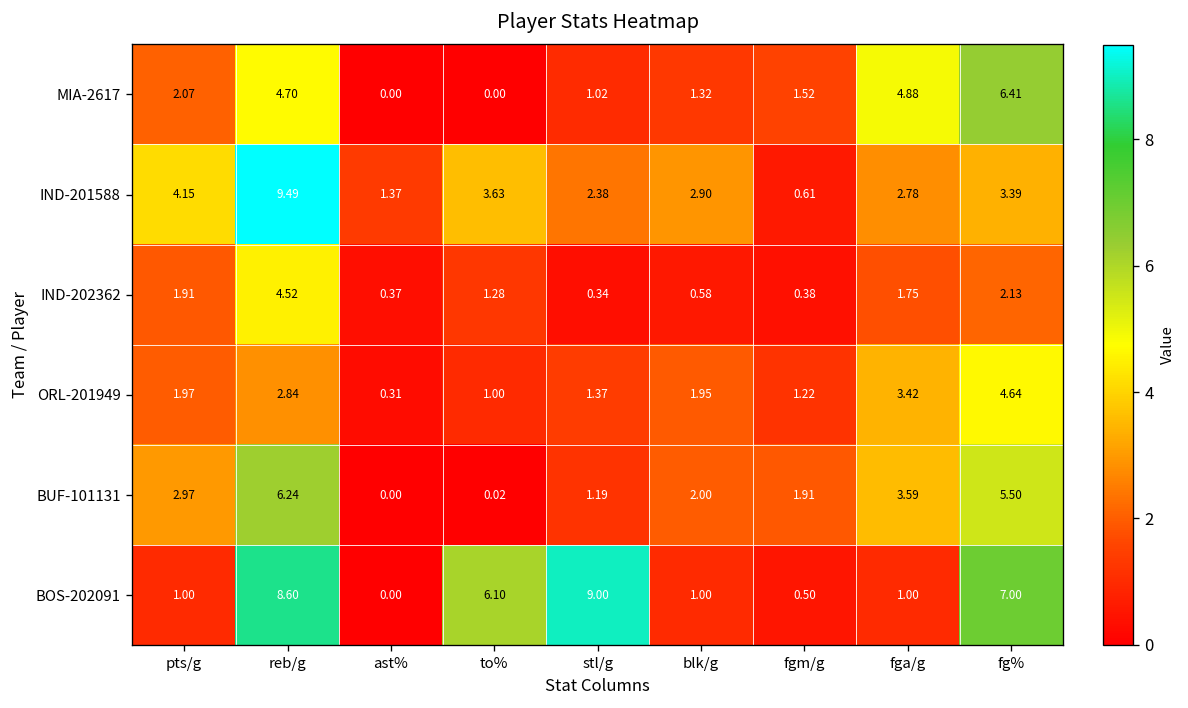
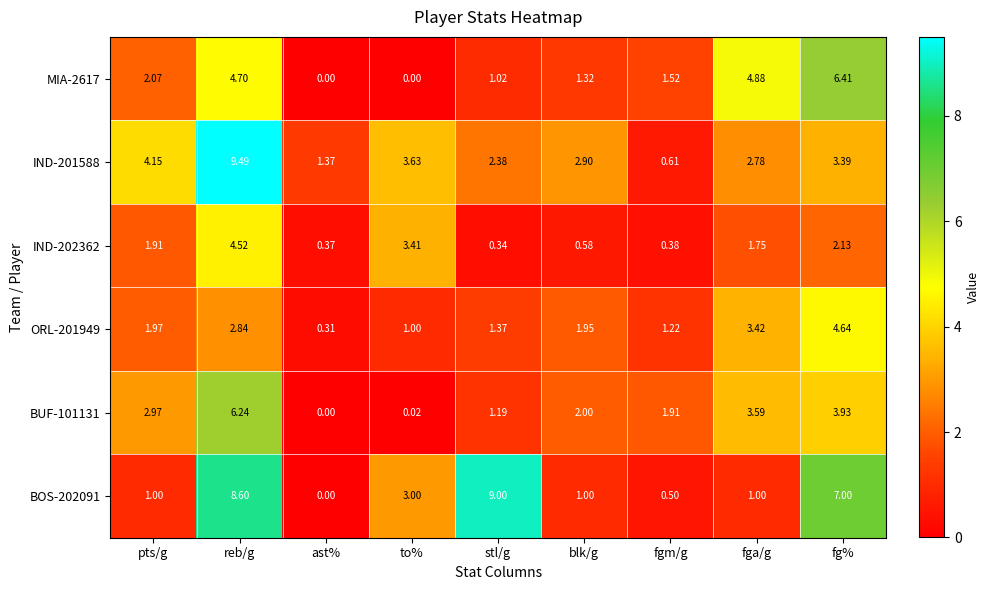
  {
    "MIA-2617": {
      "pts/g": 2.07,
      "reb/g": 4.70,
      "ast%": 0.00,
      "to%": 0.00,
      "stl/g": 1.02,
      "blk/g": 1.32,
      "fgm/g": 1.52,
      "fga/g": 4.88,
      "fg%": 6.41
    },
    "IND-201588": {
      "pts/g": 4.15,
      "reb/g": 9.49,
      "ast%": 1.37,
      "to%": 3.63,
      "stl/g": 2.38,
      "blk/g": 2.90,
      "fgm/g": 0.61,
      "fga/g": 2.78,
      "fg%": 3.39
    },
    "IND-202362": {
      "pts/g": 1.91,
      "reb/g": 4.52,
      "ast%": 0.37,
-     "to%": 1.28,
+     "to%": 3.41,
      "stl/g": 0.34,
      "blk/g": 0.58,
      "fgm/g": 0.38,
      "fga/g": 1.75,
      "fg%": 2.13
    },
    "ORL-201949": {
      "pts/g": 1.97,
      "reb/g": 2.84,
      "ast%": 0.31,
      "to%": 1.00,
      "stl/g": 1.37,
      "blk/g": 1.95,
      "fgm/g": 1.22,
      "fga/g": 3.42,
      "fg%": 4.64
    },
    "BUF-101131": {
      "pts/g": 2.97,
      "reb/g": 6.24,
      "ast%": 0.00,
      "to%": 0.02,
      "stl/g": 1.19,
      "blk/g": 2.00,
      "fgm/g": 1.91,
      "fga/g": 3.59,
-     "fg%": 5.50
+     "fg%": 3.93
    },
    "BOS-202091": {
      "pts/g": 1.00,
      "reb/g": 8.60,
      "ast%": 0.00,
-     "to%": 6.10,
+     "to%": 3.00,
      "stl/g": 9.00,
      "blk/g": 1.00,
      "fgm/g": 0.50,
      "fga/g": 1.00,
      "fg%": 7.00
    }
  }
